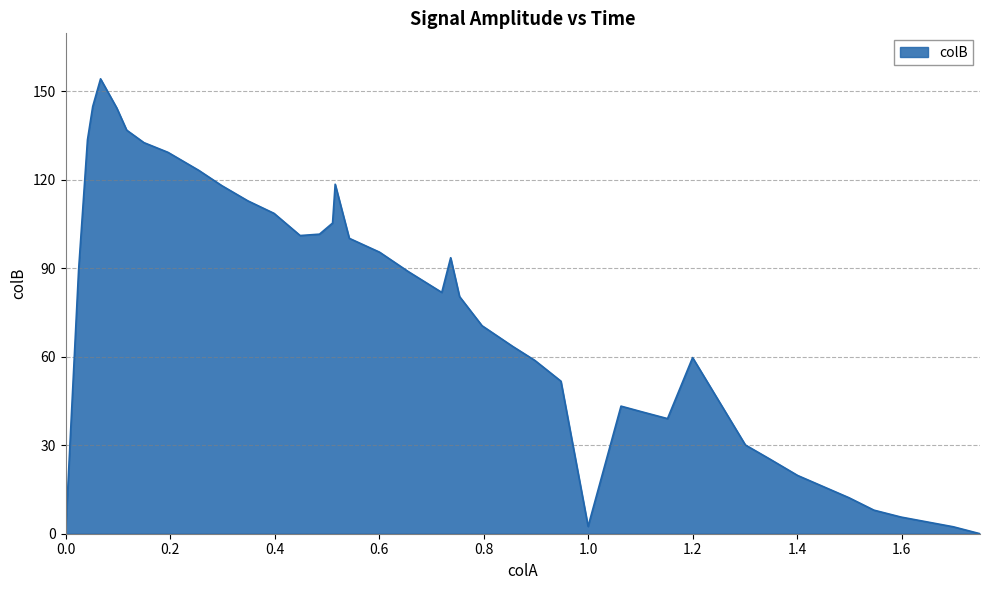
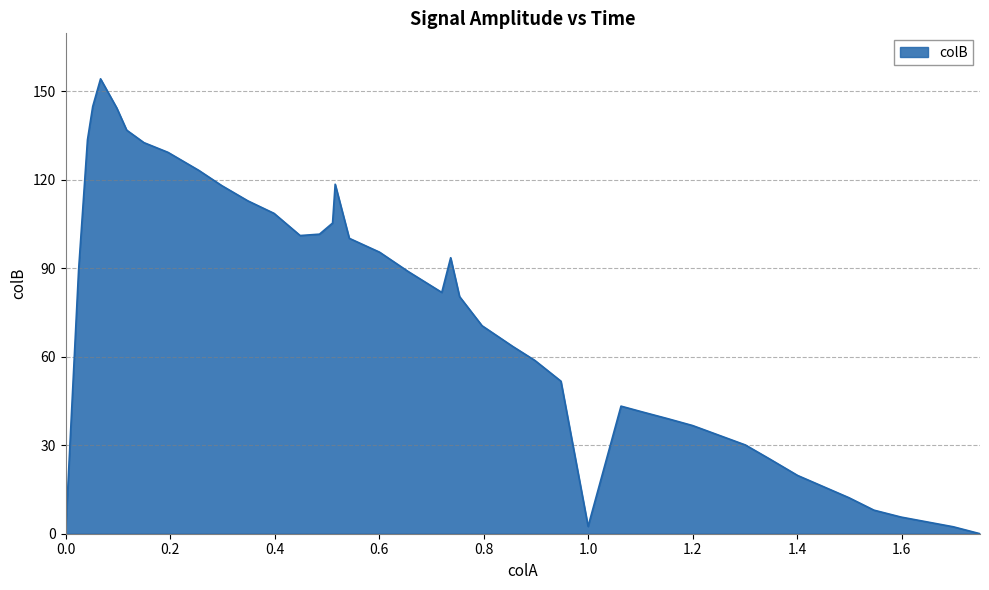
  {
    "0.0": 0,
    "1.0": 2,
-   "1.2": 60
+   "1.2": 37
  }
